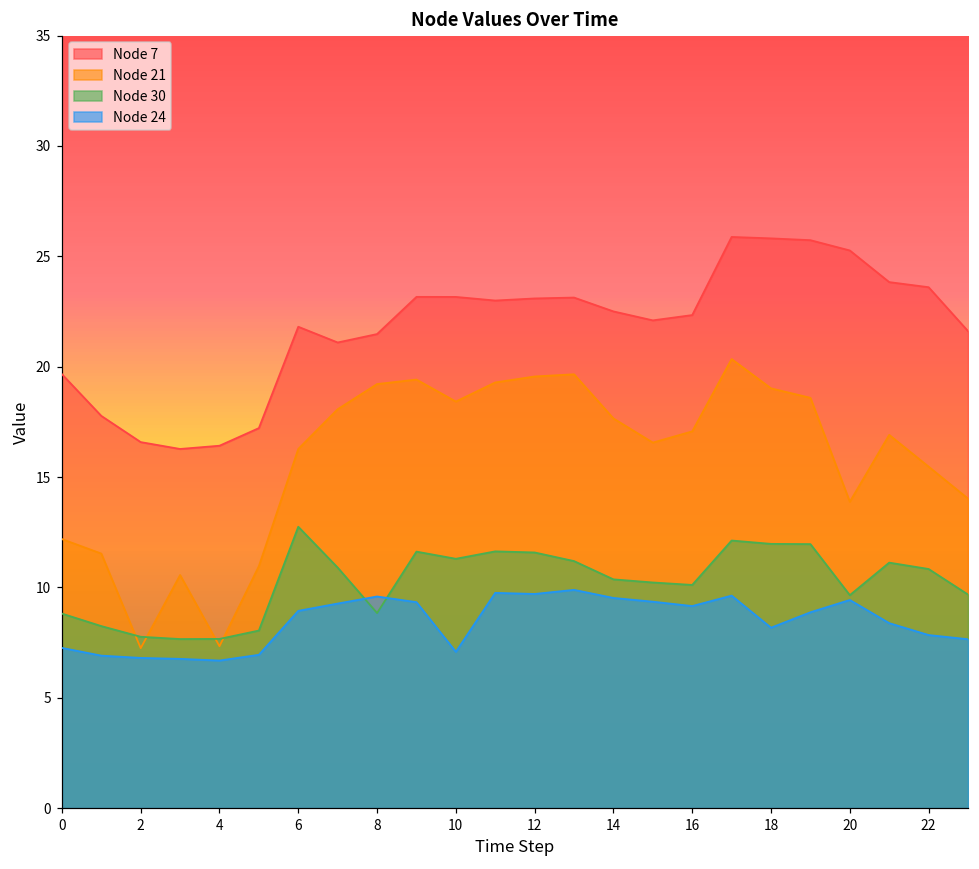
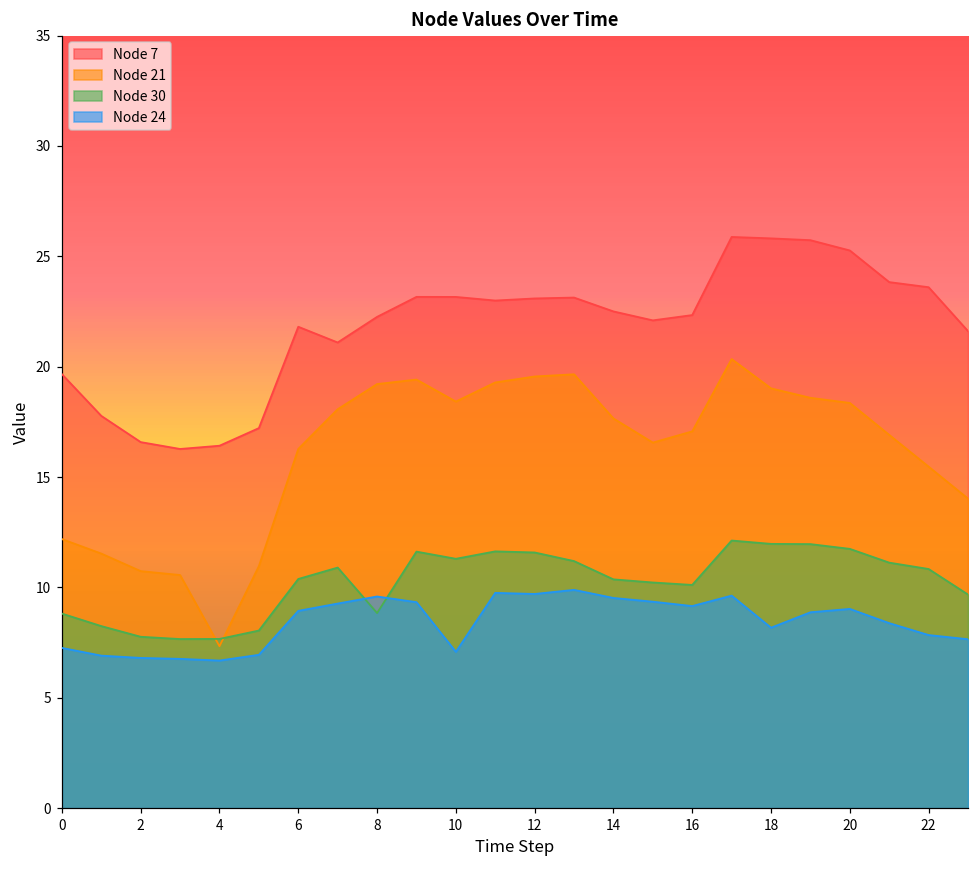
  {
    "Node 7": {
      "0": 19.7,
      "2": 16.6,
      "4": 16.4,
      "6": 21.8,
-     "8": 21.5,
+     "8": 22.3,
      "10": 23.2,
      "12": 23.1,
      "14": 22.5,
      "16": 22.3,
      "18": 25.8,
      "20": 25.3,
      "22": 23.6
    },
    "Node 21": {
      "0": 12.2,
-     "2": 7.2,
+     "2": 10.7,
      "4": 7.3,
      "6": 16.3,
      "8": 19.2,
      "10": 18.4,
      "12": 19.6,
      "14": 17.7,
      "16": 17.1,
      "18": 19.0,
-     "20": 13.9,
+     "20": 18.4,
      "22": 15.5
    },
    "Node 30": {
      "0": 8.8,
      "2": 7.8,
      "4": 7.7,
-     "6": 12.7,
+     "6": 10.4,
      "8": 8.8,
      "10": 11.3,
      "12": 11.6,
      "14": 10.4,
      "16": 10.1,
      "18": 12.0,
-     "20": 9.6,
+     "20": 11.7,
      "22": 10.8
    },
    "Node 24": {
      "0": 7.3,
      "2": 6.8,
      "4": 6.7,
      "6": 8.9,
      "8": 9.6,
      "10": 7.1,
      "12": 9.7,
      "14": 9.5,
      "16": 9.2,
      "18": 8.2,
-     "20": 9.4,
+     "20": 9.0,
      "22": 7.8
    }
  }
